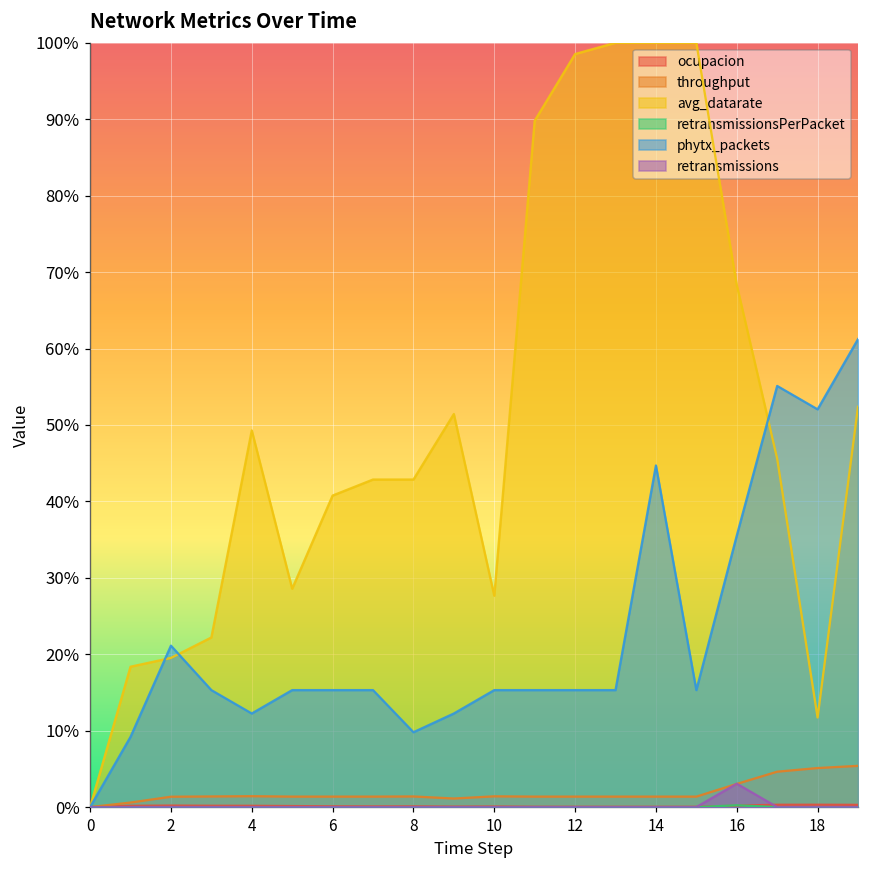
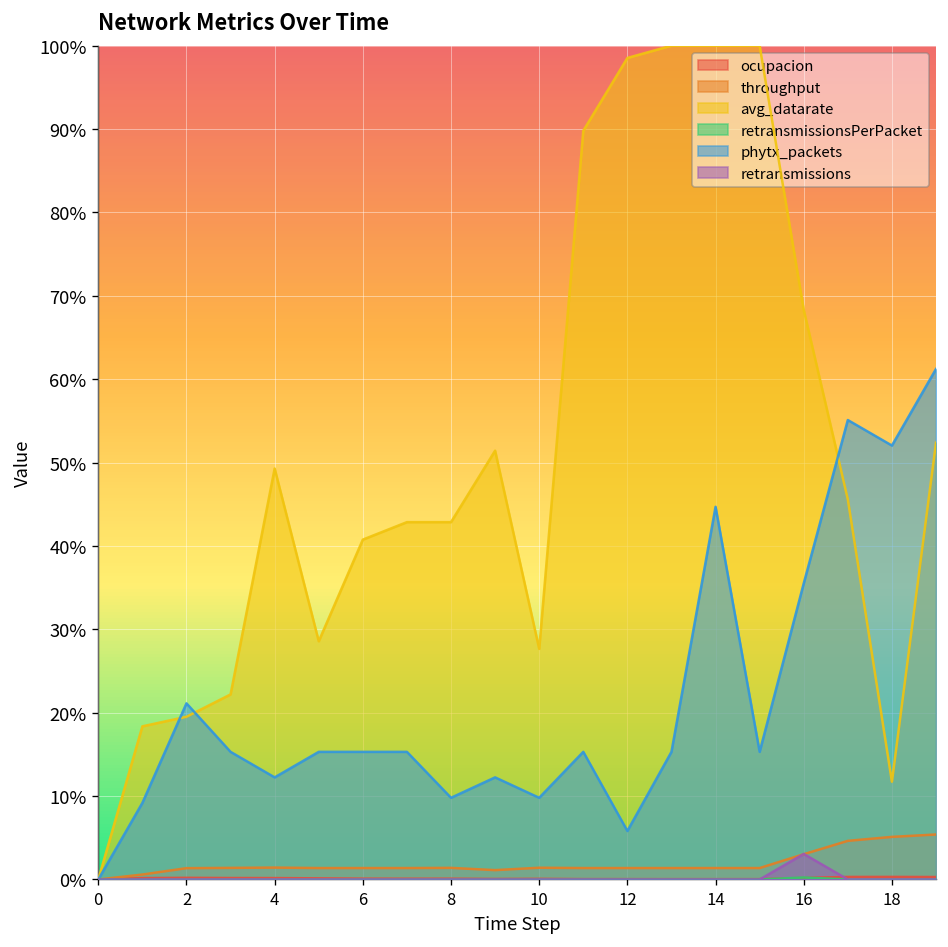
  {
    "avg_datarate": {
      "2": "20%",
      "4": "49%",
      "6": "41%",
      "8": "43%",
      "10": "28%",
      "12": "99%",
      "14": "100%",
      "16": "68%",
      "18": "12%"
    },
    "phytx_packets": {
      "2": "21%",
      "4": "12%",
      "6": "15%",
      "8": "10%",
-     "10": "15%",
-     "12": "15%",
+     "10": "10%",
+     "12": "6%",
      "14": "45%",
      "16": "36%",
      "18": "52%"
    }
  }
